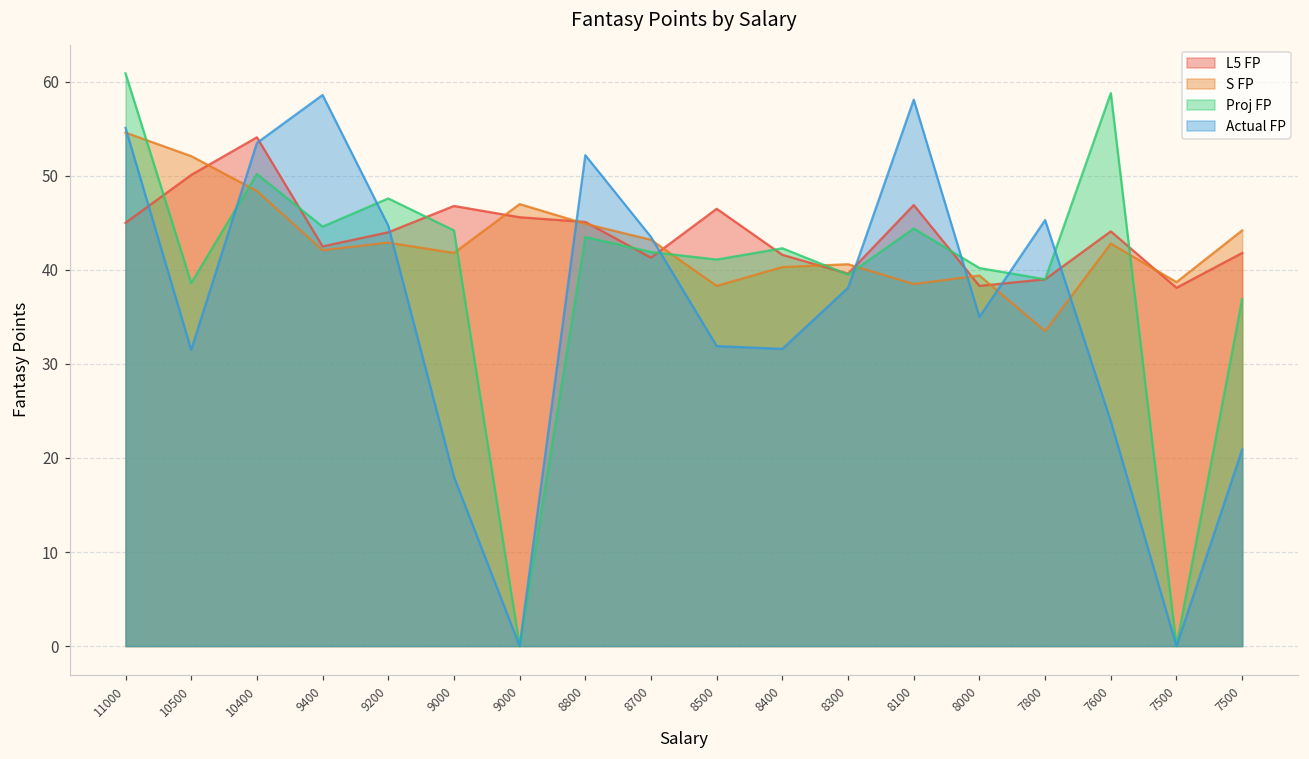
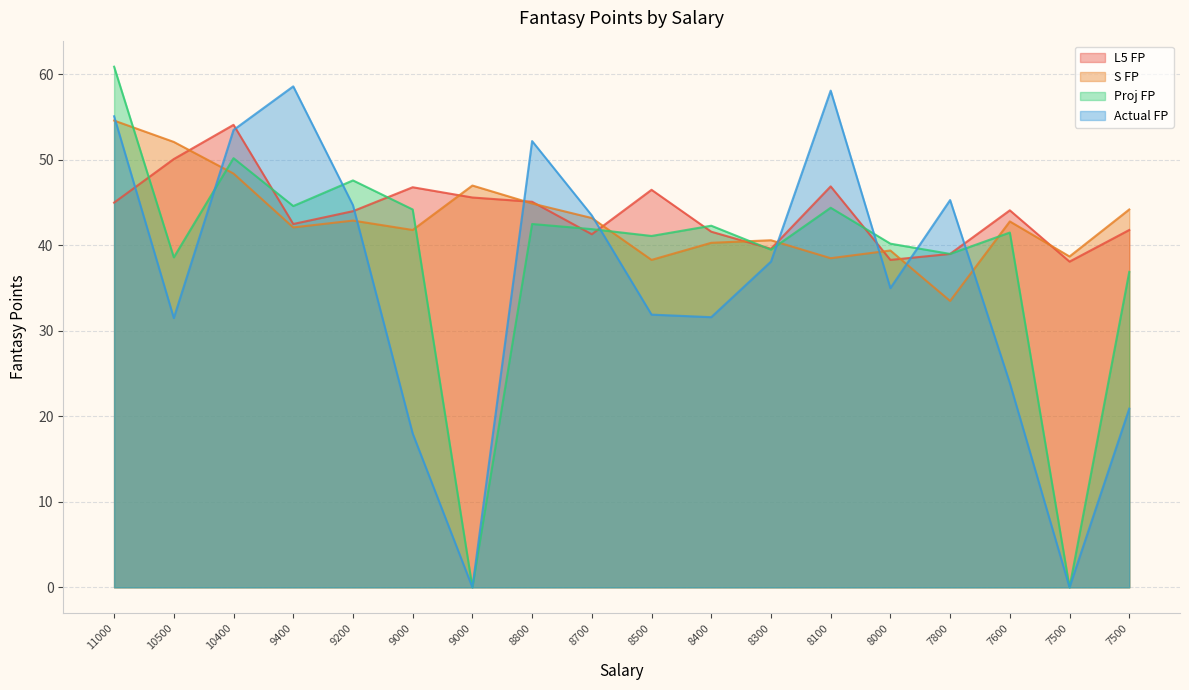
  {
    "Proj FP": {
      "11000": 61,
      "10500": 39,
      "10400": 50,
      "9400": 45,
      "9200": 48,
-     "8800": 44,
+     "8800": 43,
      "8700": 42,
      "8500": 41,
      "8400": 42,
      "8100": 44,
      "8000": 40,
-     "7600": 59
+     "7600": 42
    },
    "Actual FP": {
      "11000": 55,
      "10500": 32,
      "10400": 54,
      "9400": 59,
      "9200": 45,
      "8800": 52,
      "8700": 44,
      "8500": 32,
      "8400": 32,
      "8300": 38,
      "8100": 58,
      "8000": 35,
      "7800": 45,
      "7600": 24
    }
  }
